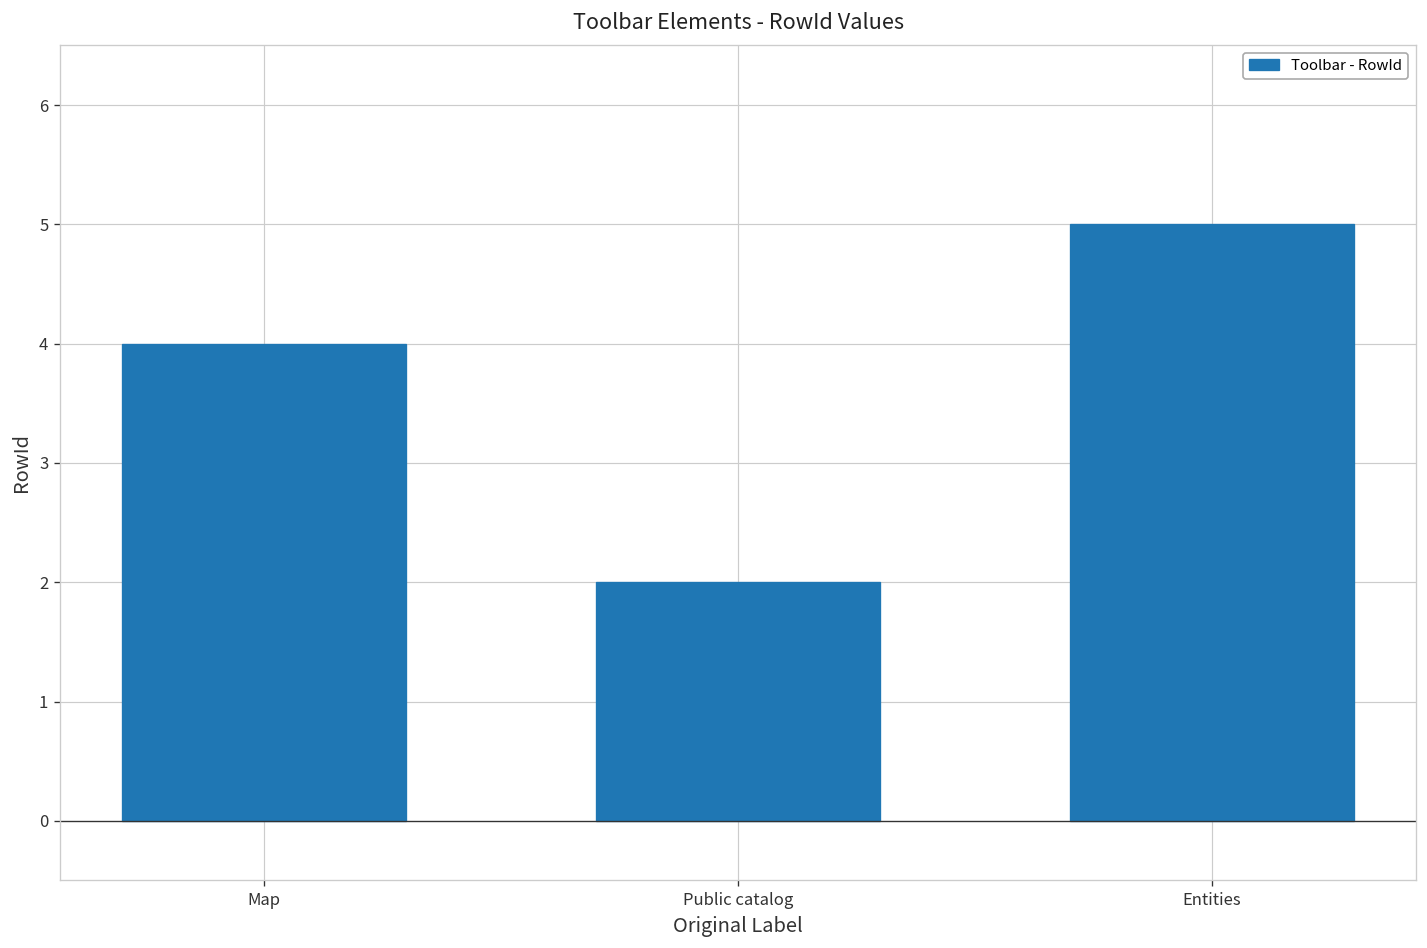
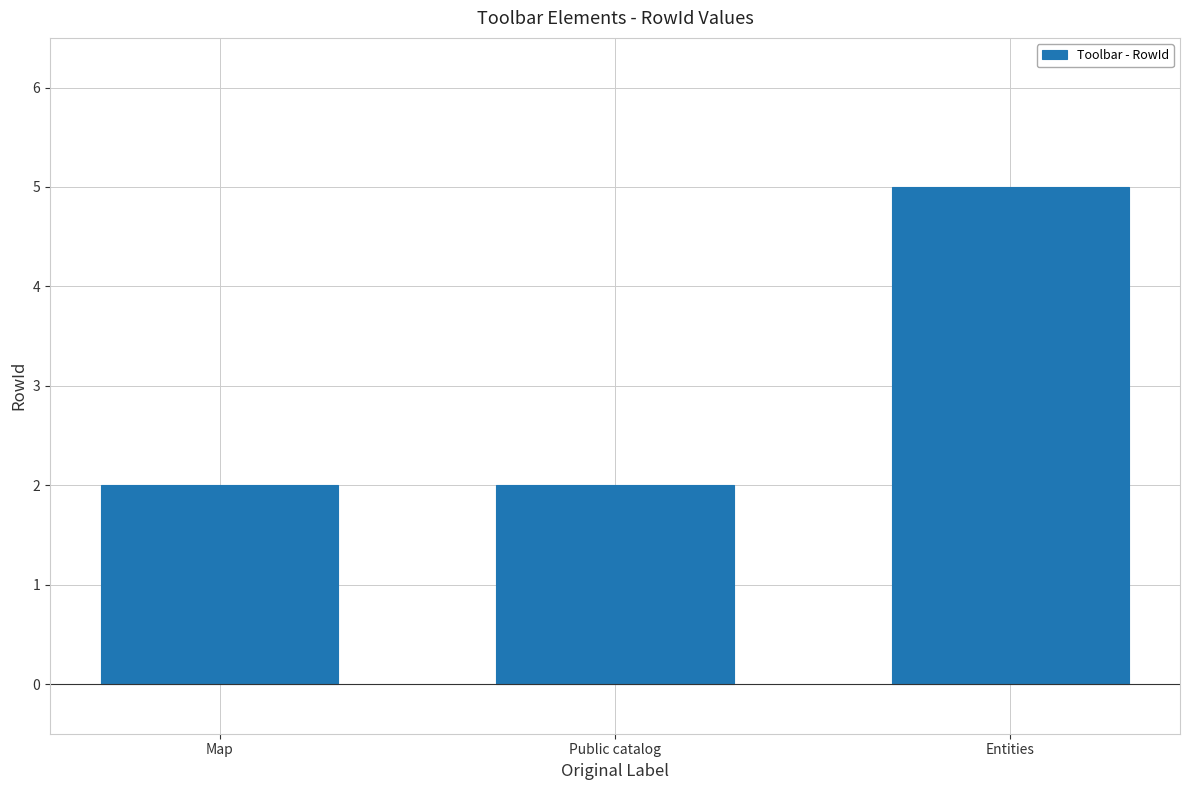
  {
-   "Map": 4,
+   "Map": 2,
    "Public catalog": 2,
    "Entities": 5
  }
